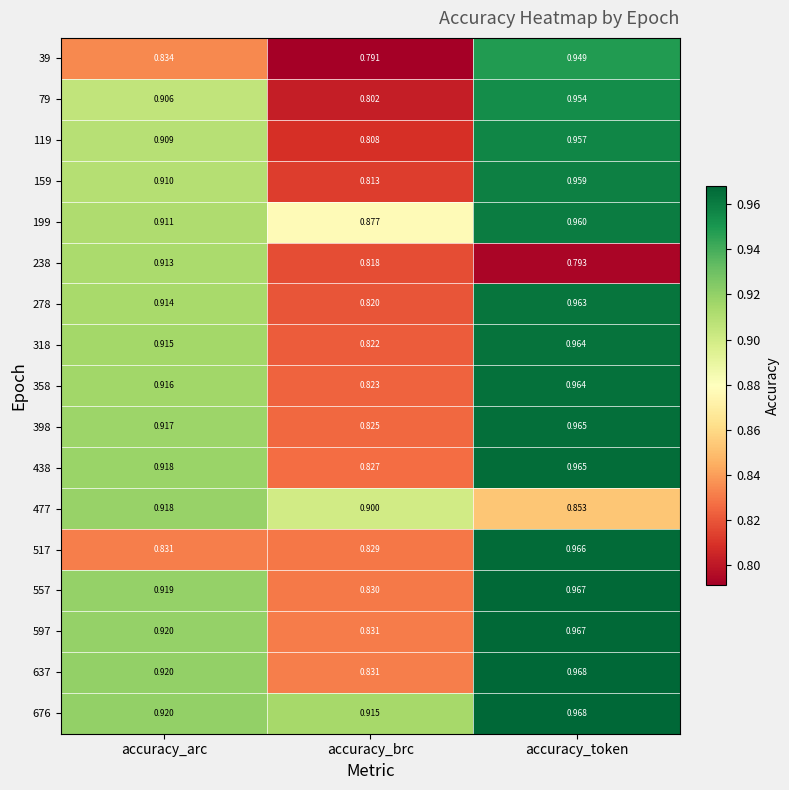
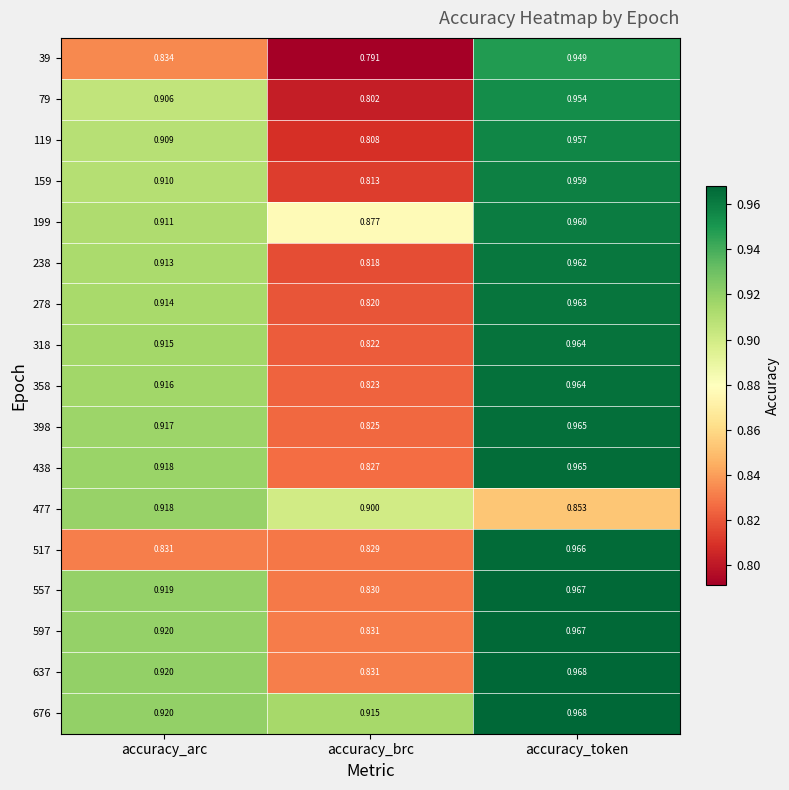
  {
    "39": {
      "accuracy_arc": 0.834,
      "accuracy_brc": 0.791,
      "accuracy_token": 0.949
    },
    "79": {
      "accuracy_arc": 0.906,
      "accuracy_brc": 0.802,
      "accuracy_token": 0.954
    },
    "119": {
      "accuracy_arc": 0.909,
      "accuracy_brc": 0.808,
      "accuracy_token": 0.957
    },
    "159": {
      "accuracy_arc": 0.910,
      "accuracy_brc": 0.813,
      "accuracy_token": 0.959
    },
    "199": {
      "accuracy_arc": 0.911,
      "accuracy_brc": 0.877,
      "accuracy_token": 0.960
    },
    "238": {
      "accuracy_arc": 0.913,
      "accuracy_brc": 0.818,
-     "accuracy_token": 0.793
+     "accuracy_token": 0.962
    },
    "278": {
      "accuracy_arc": 0.914,
      "accuracy_brc": 0.820,
      "accuracy_token": 0.963
    },
    "318": {
      "accuracy_arc": 0.915,
      "accuracy_brc": 0.822,
      "accuracy_token": 0.964
    },
    "358": {
      "accuracy_arc": 0.916,
      "accuracy_brc": 0.823,
      "accuracy_token": 0.964
    },
    "398": {
      "accuracy_arc": 0.917,
      "accuracy_brc": 0.825,
      "accuracy_token": 0.965
    },
    "438": {
      "accuracy_arc": 0.918,
      "accuracy_brc": 0.827,
      "accuracy_token": 0.965
    },
    "477": {
      "accuracy_arc": 0.918,
      "accuracy_brc": 0.900,
      "accuracy_token": 0.853
    },
    "517": {
      "accuracy_arc": 0.831,
      "accuracy_brc": 0.829,
      "accuracy_token": 0.966
    },
    "557": {
      "accuracy_arc": 0.919,
      "accuracy_brc": 0.830,
      "accuracy_token": 0.967
    },
    "597": {
      "accuracy_arc": 0.920,
      "accuracy_brc": 0.831,
      "accuracy_token": 0.967
    },
    "637": {
      "accuracy_arc": 0.920,
      "accuracy_brc": 0.831,
      "accuracy_token": 0.968
    },
    "676": {
      "accuracy_arc": 0.920,
      "accuracy_brc": 0.915,
      "accuracy_token": 0.968
    }
  }
